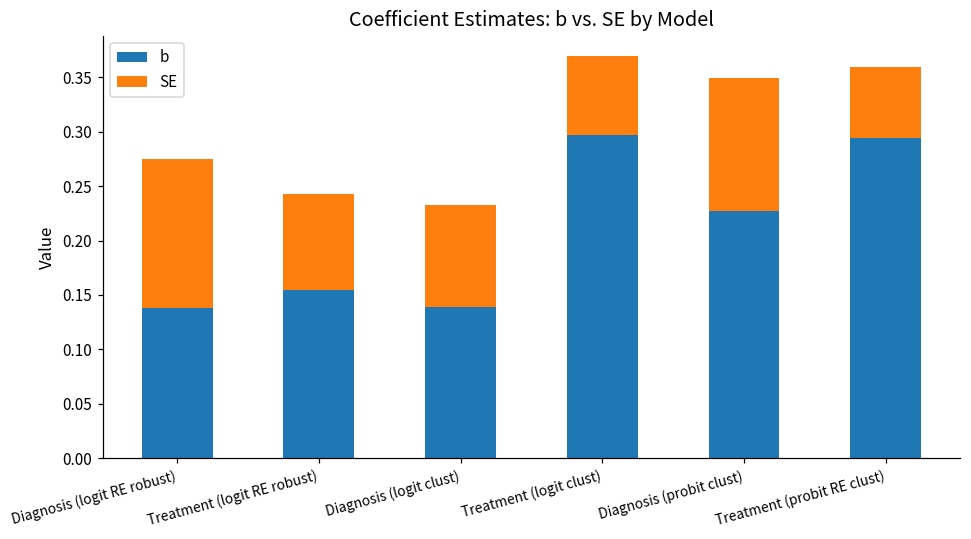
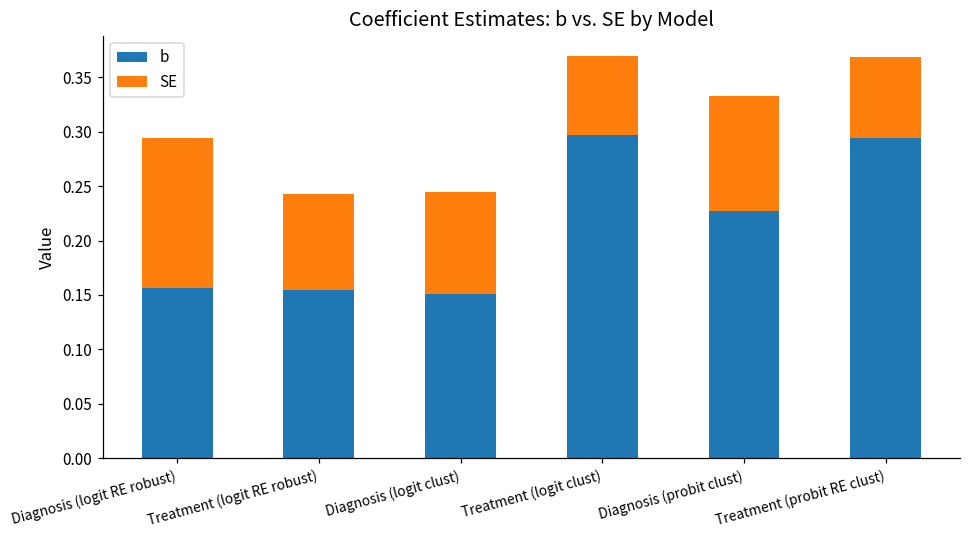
  {
    "b": {
-     "Diagnosis (logit RE robust)": 0.14,
+     "Diagnosis (logit RE robust)": 0.16,
      "Treatment (logit RE robust)": 0.15,
-     "Diagnosis (logit clust)": 0.14,
+     "Diagnosis (logit clust)": 0.15,
      "Treatment (logit clust)": 0.30,
      "Diagnosis (probit clust)": 0.23,
      "Treatment (probit RE clust)": 0.29
    },
    "SE": {
      "Diagnosis (logit RE robust)": 0.14,
      "Treatment (logit RE robust)": 0.09,
      "Diagnosis (logit clust)": 0.09,
      "Treatment (logit clust)": 0.07,
-     "Diagnosis (probit clust)": 0.12,
-     "Treatment (probit RE clust)": 0.066
+     "Diagnosis (probit clust)": 0.11,
+     "Treatment (probit RE clust)": 0.074
    }
  }
